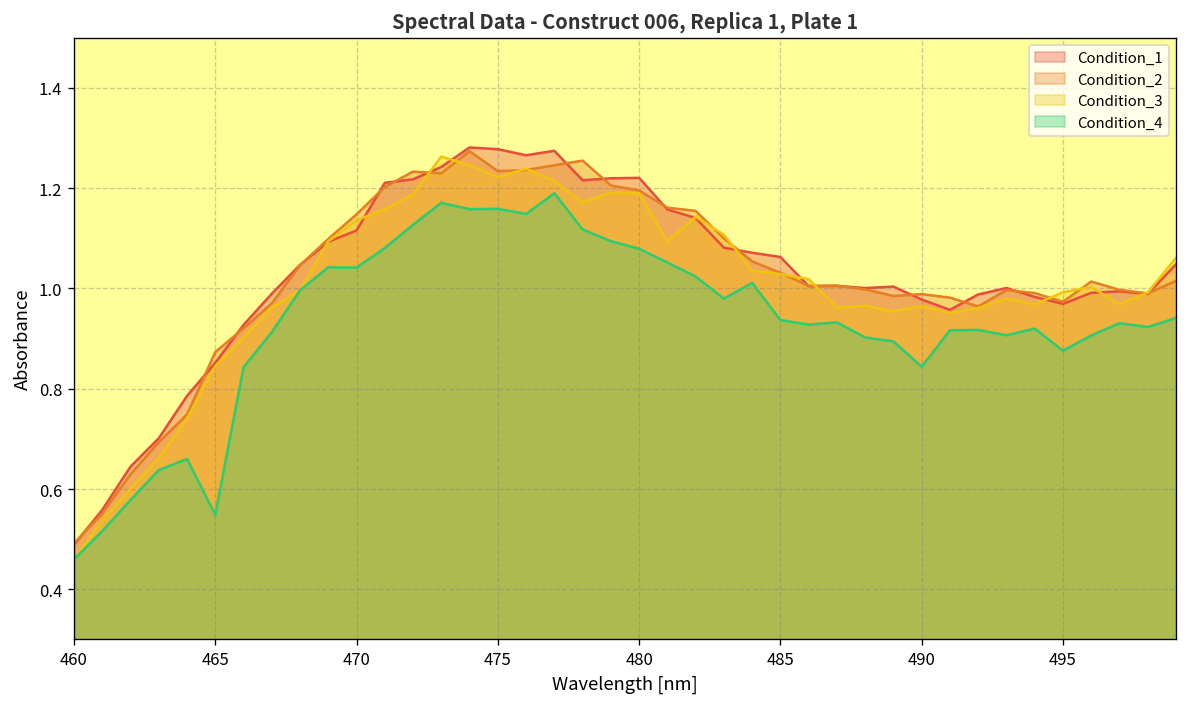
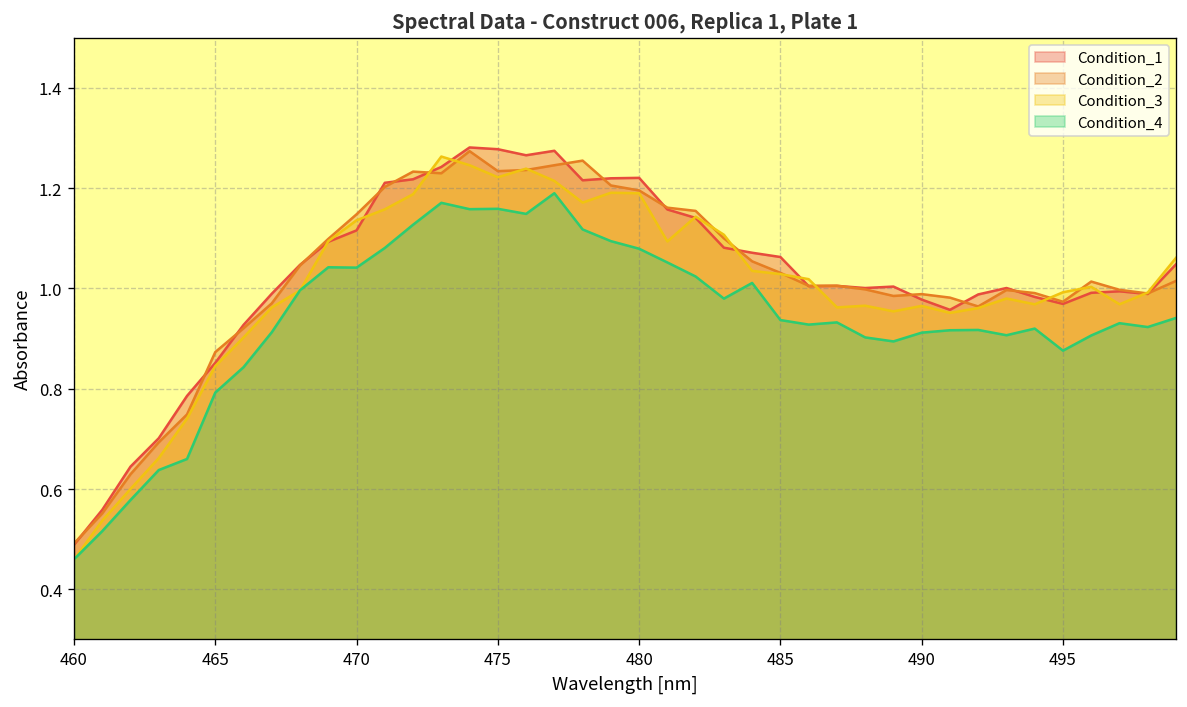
  {
    "Condition_4": {
-     "465": 0.55,
+     "465": 0.79,
      "470": 1.04,
      "475": 1.16,
      "480": 1.08,
      "485": 0.94,
-     "490": 0.84,
+     "490": 0.91,
      "495": 0.88
    }
  }
